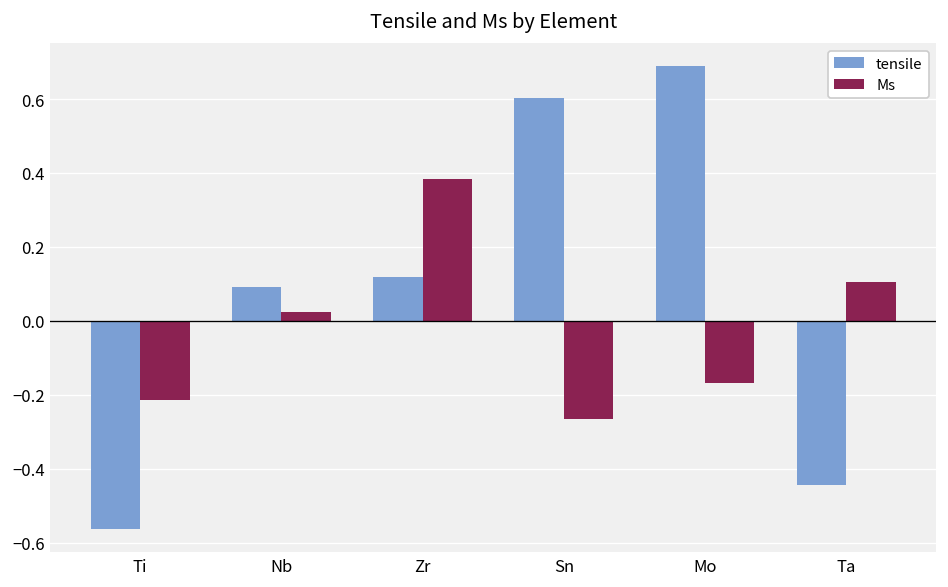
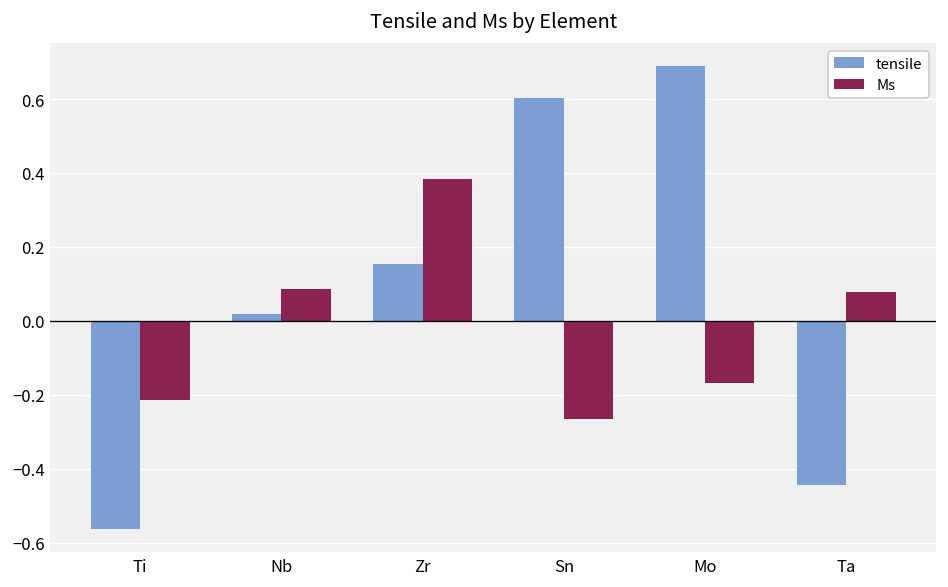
  {
    "tensile": {
      "Ti": -0.56,
-     "Nb": 0.09,
-     "Zr": 0.12,
+     "Nb": 0.02,
+     "Zr": 0.15,
      "Sn": 0.60,
      "Mo": 0.69,
      "Ta": -0.44
    },
    "Ms": {
      "Ti": -0.22,
-     "Nb": 0.02,
+     "Nb": 0.08,
      "Zr": 0.38,
      "Sn": -0.27,
      "Mo": -0.17,
-     "Ta": 0.11
+     "Ta": 0.08
    }
  }
